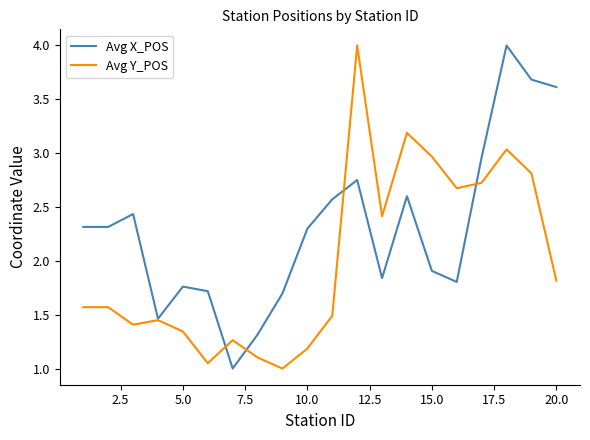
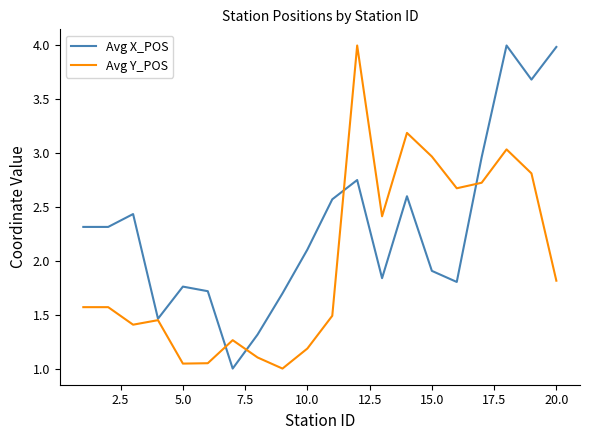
  {
    "Avg X_POS": {
      "5.0": 1.76,
-     "10.0": 2.30,
+     "10.0": 2.10,
      "15.0": 1.91,
-     "20.0": 3.61
+     "20.0": 3.99
    },
    "Avg Y_POS": {
-     "5.0": 1.34,
+     "5.0": 1.05,
      "10.0": 1.19,
      "15.0": 2.97,
      "20.0": 1.82
    }
  }
